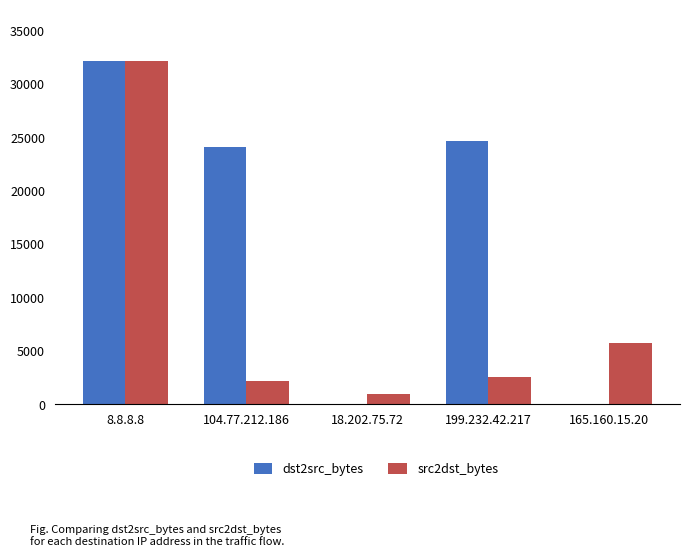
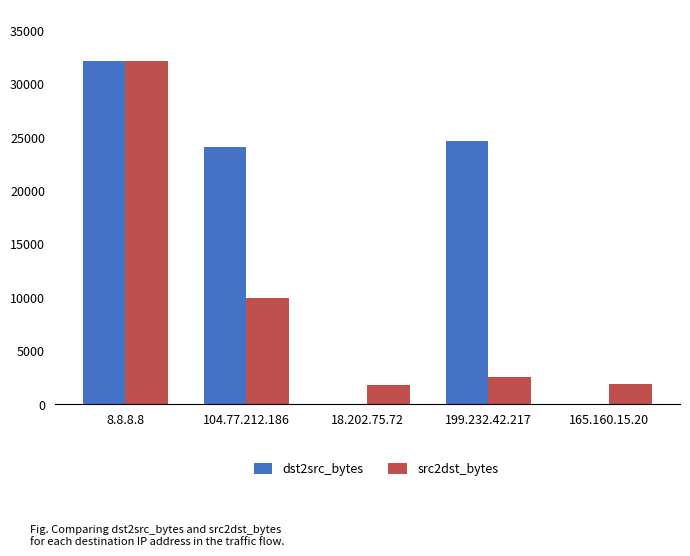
  {
    "dst2src_bytes": {
      "8.8.8.8": 32100,
      "104.77.212.186": 24100,
      "18.202.75.72": 0,
      "199.232.42.217": 24600,
      "165.160.15.20": 0
    },
    "src2dst_bytes": {
      "8.8.8.8": 32100,
-     "104.77.212.186": 2200,
-     "18.202.75.72": 1000,
+     "104.77.212.186": 9900,
+     "18.202.75.72": 1800,
      "199.232.42.217": 2500,
-     "165.160.15.20": 5700
+     "165.160.15.20": 1900
    }
  }
